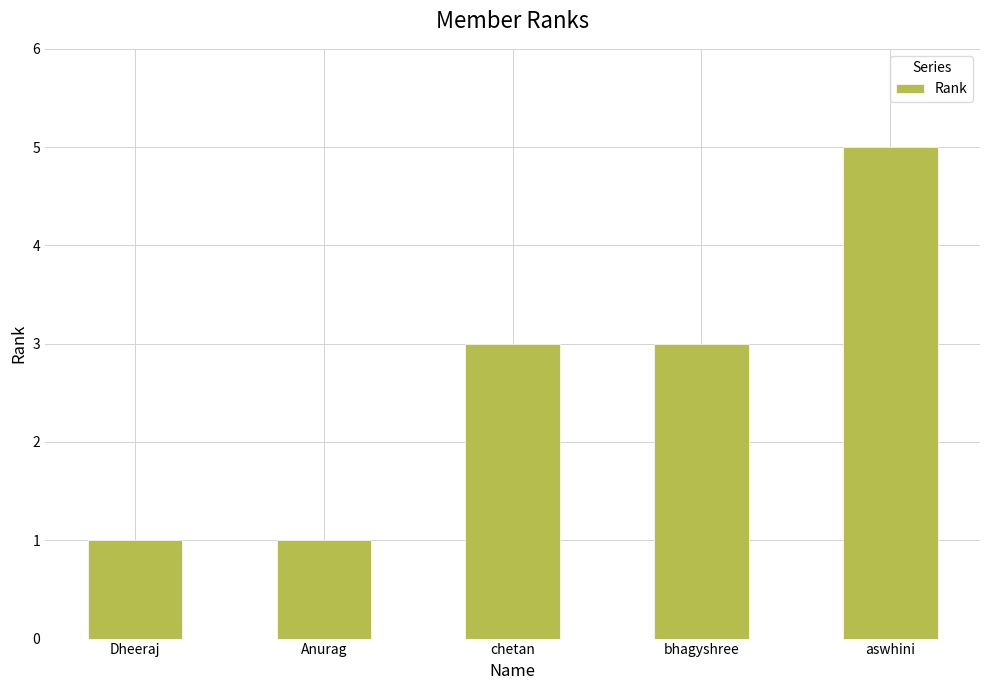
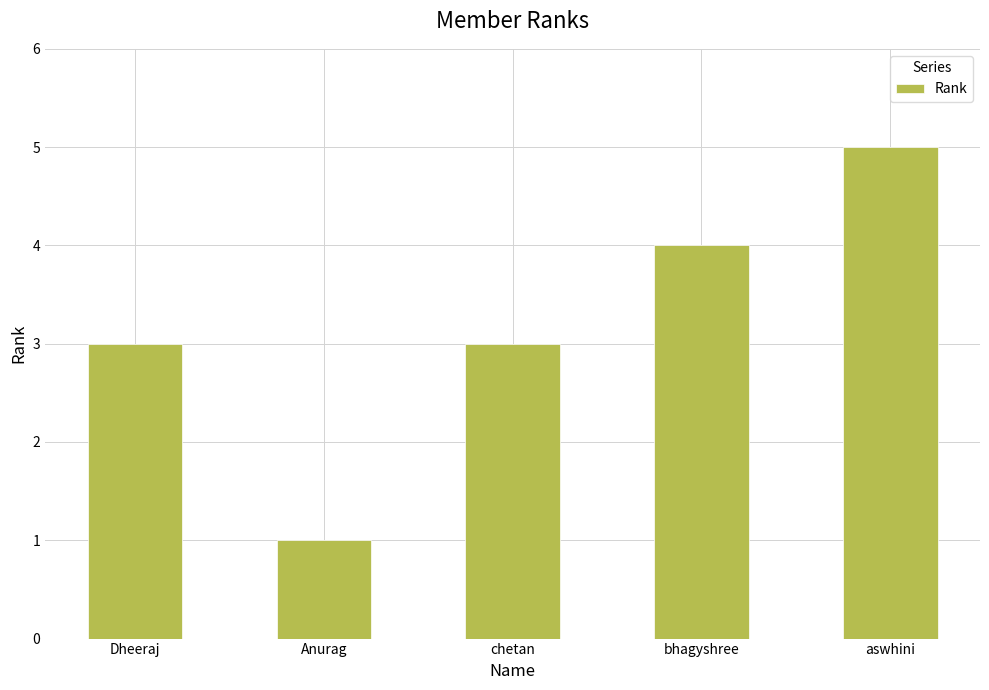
  {
-   "Dheeraj": 1,
+   "Dheeraj": 3,
    "Anurag": 1,
    "chetan": 3,
-   "bhagyshree": 3,
+   "bhagyshree": 4,
    "aswhini": 5
  }
